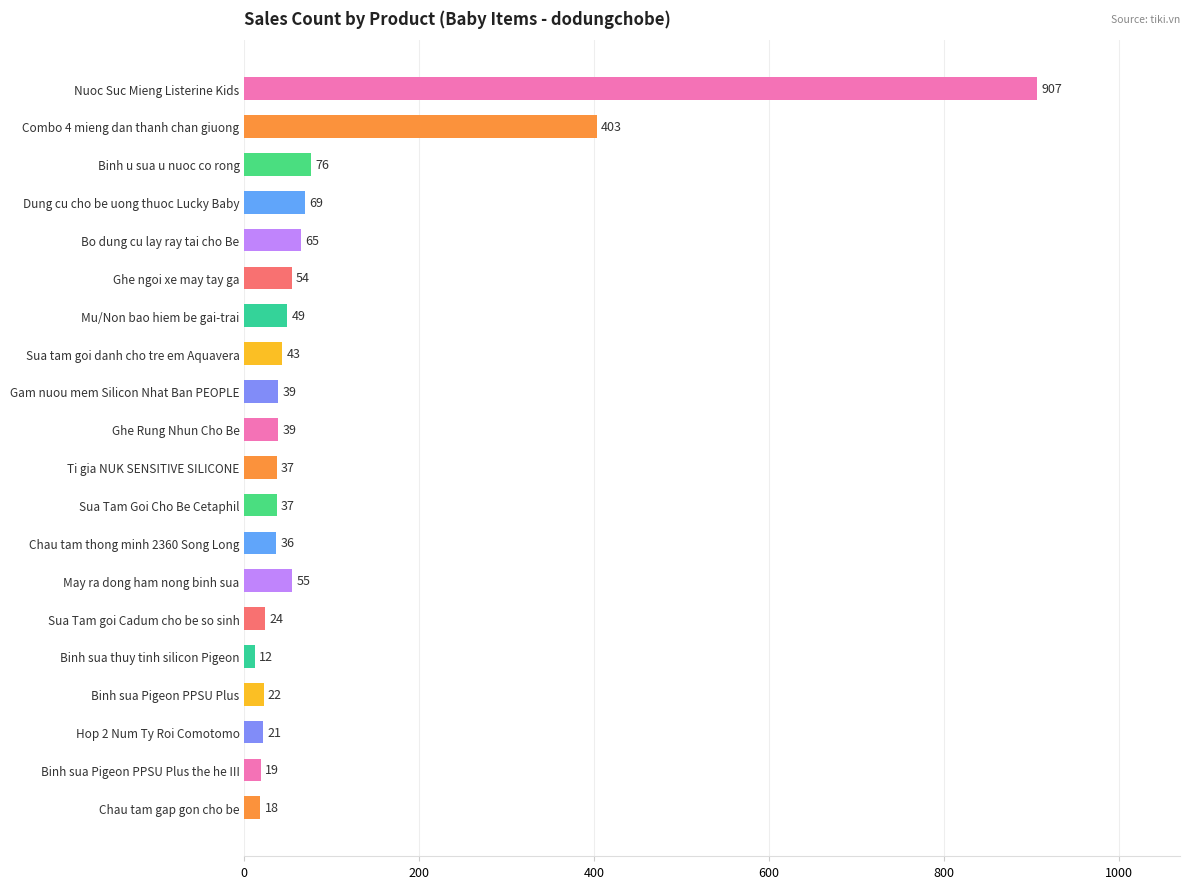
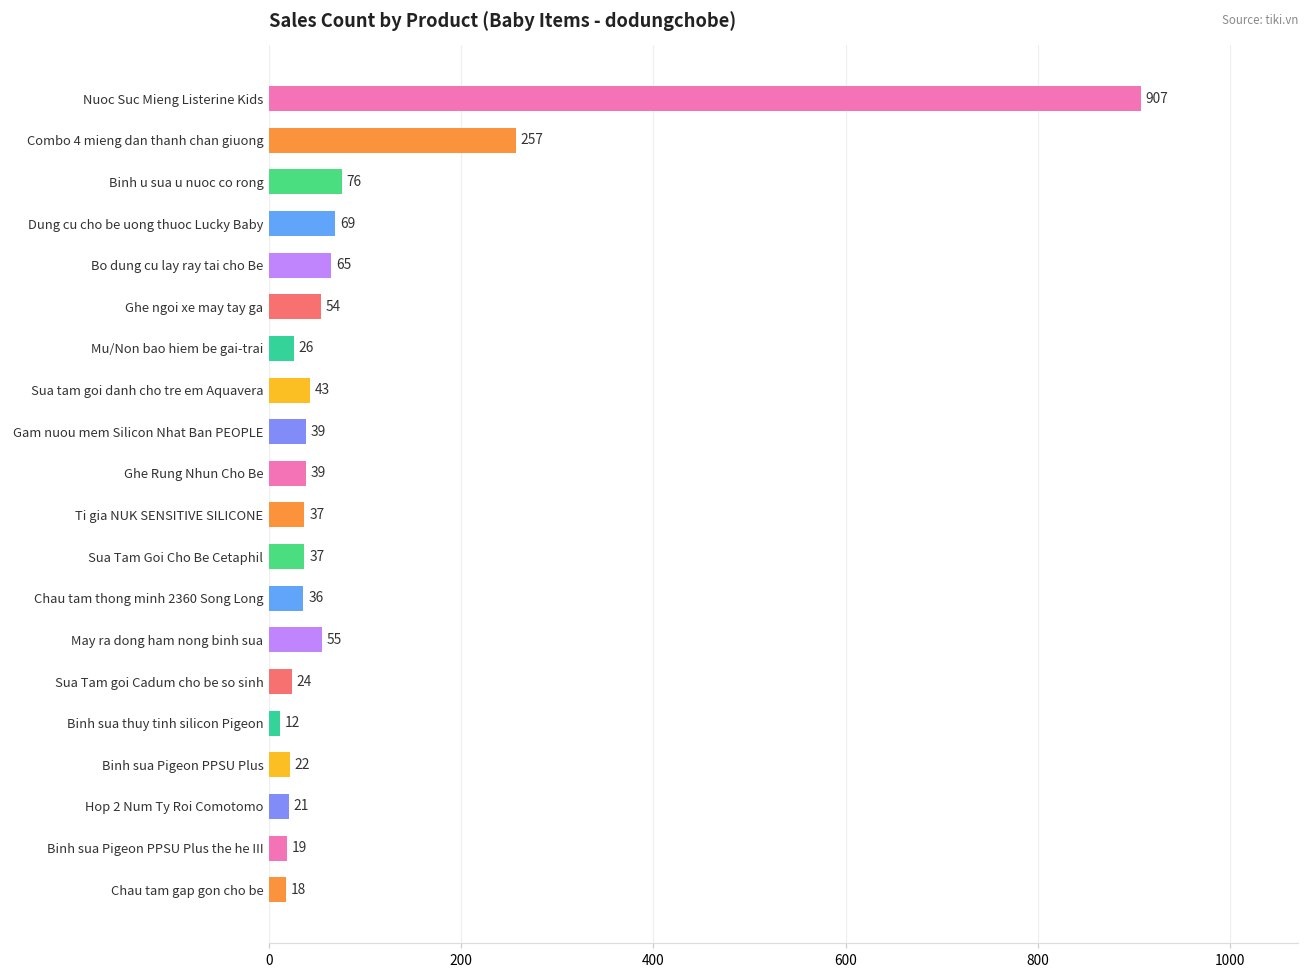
  {
    "Nuoc Suc Mieng Listerine Kids": 907,
-   "Combo 4 mieng dan thanh chan giuong": 403,
+   "Combo 4 mieng dan thanh chan giuong": 257,
    "Binh u sua u nuoc co rong": 76,
    "Dung cu cho be uong thuoc Lucky Baby": 69,
    "Bo dung cu lay ray tai cho Be": 65,
    "Ghe ngoi xe may tay ga": 54,
-   "Mu/Non bao hiem be gai-trai": 49,
+   "Mu/Non bao hiem be gai-trai": 26,
    "Sua tam goi danh cho tre em Aquavera": 43,
    "Gam nuou mem Silicon Nhat Ban PEOPLE": 39,
    "Ghe Rung Nhun Cho Be": 39,
    "Ti gia NUK SENSITIVE SILICONE": 37,
    "Sua Tam Goi Cho Be Cetaphil": 37,
    "Chau tam thong minh 2360 Song Long": 36,
    "May ra dong ham nong binh sua": 55,
    "Sua Tam goi Cadum cho be so sinh": 24,
    "Binh sua thuy tinh silicon Pigeon": 12,
    "Binh sua Pigeon PPSU Plus": 22,
    "Hop 2 Num Ty Roi Comotomo": 21,
    "Binh sua Pigeon PPSU Plus the he III": 19,
    "Chau tam gap gon cho be": 18
  }
